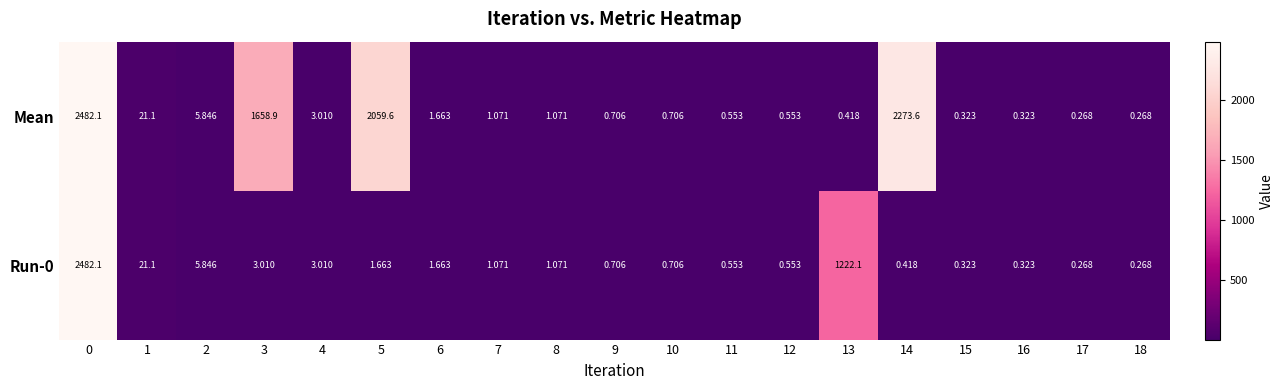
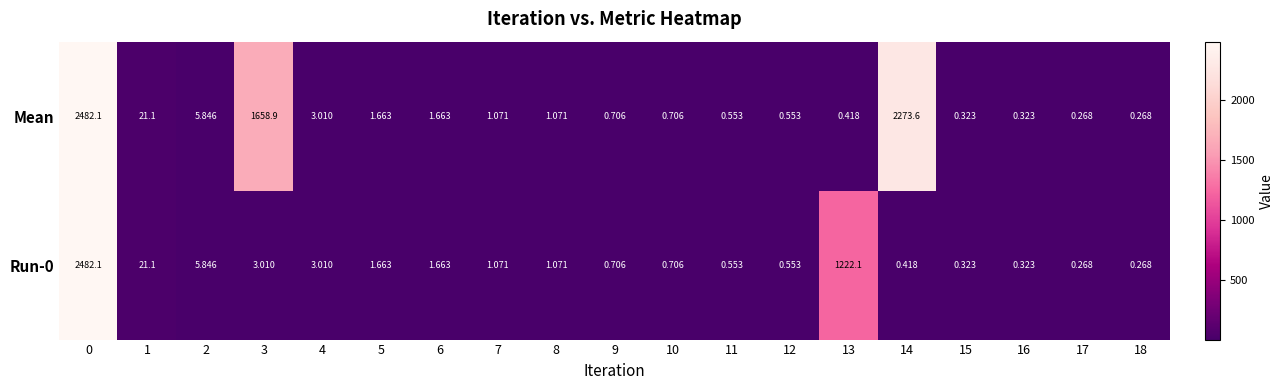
  {
    "Mean": {
      "0": 2482.1,
      "1": 21.1,
      "2": 5.846,
      "3": 1658.9,
      "4": 3.010,
-     "5": 2059.6,
+     "5": 1.663,
      "6": 1.663,
      "7": 1.071,
      "8": 1.071,
      "9": 0.706,
      "10": 0.706,
      "11": 0.553,
      "12": 0.553,
      "13": 0.418,
      "14": 2273.6,
      "15": 0.323,
      "16": 0.323,
      "17": 0.268,
      "18": 0.268
    },
    "Run-0": {
      "0": 2482.1,
      "1": 21.1,
      "2": 5.846,
      "3": 3.010,
      "4": 3.010,
      "5": 1.663,
      "6": 1.663,
      "7": 1.071,
      "8": 1.071,
      "9": 0.706,
      "10": 0.706,
      "11": 0.553,
      "12": 0.553,
      "13": 1222.1,
      "14": 0.418,
      "15": 0.323,
      "16": 0.323,
      "17": 0.268,
      "18": 0.268
    }
  }
